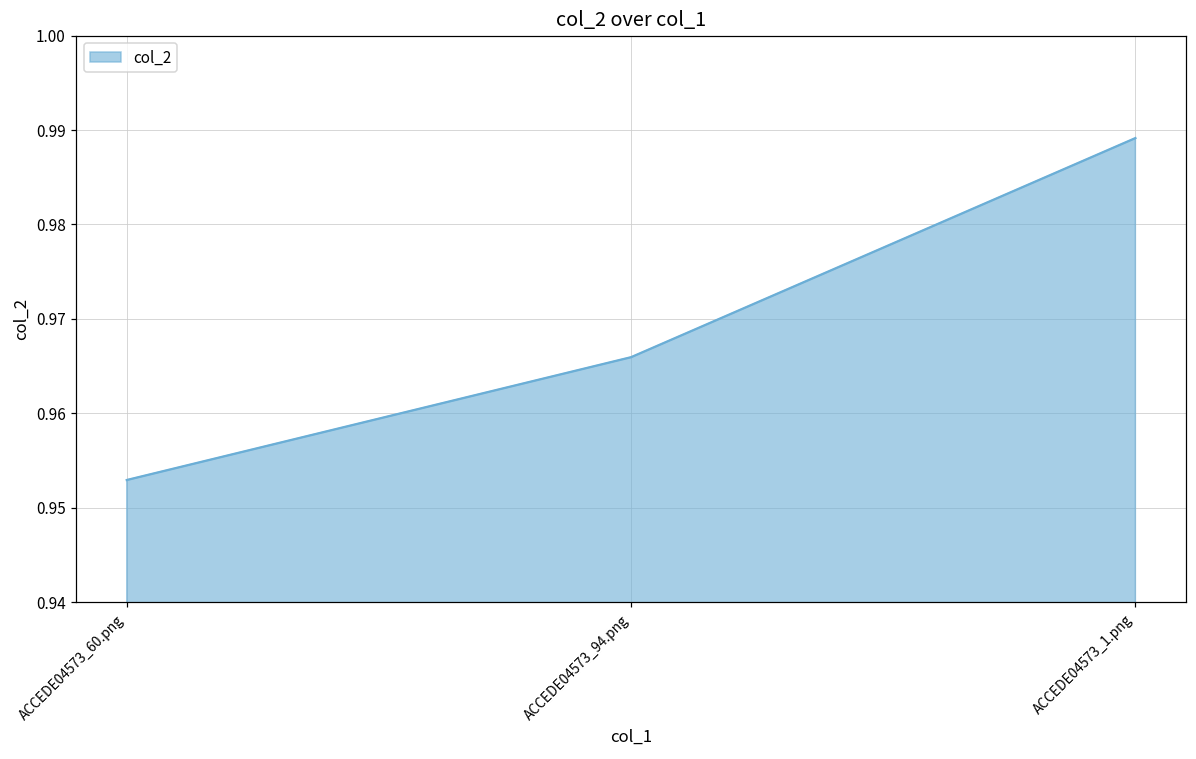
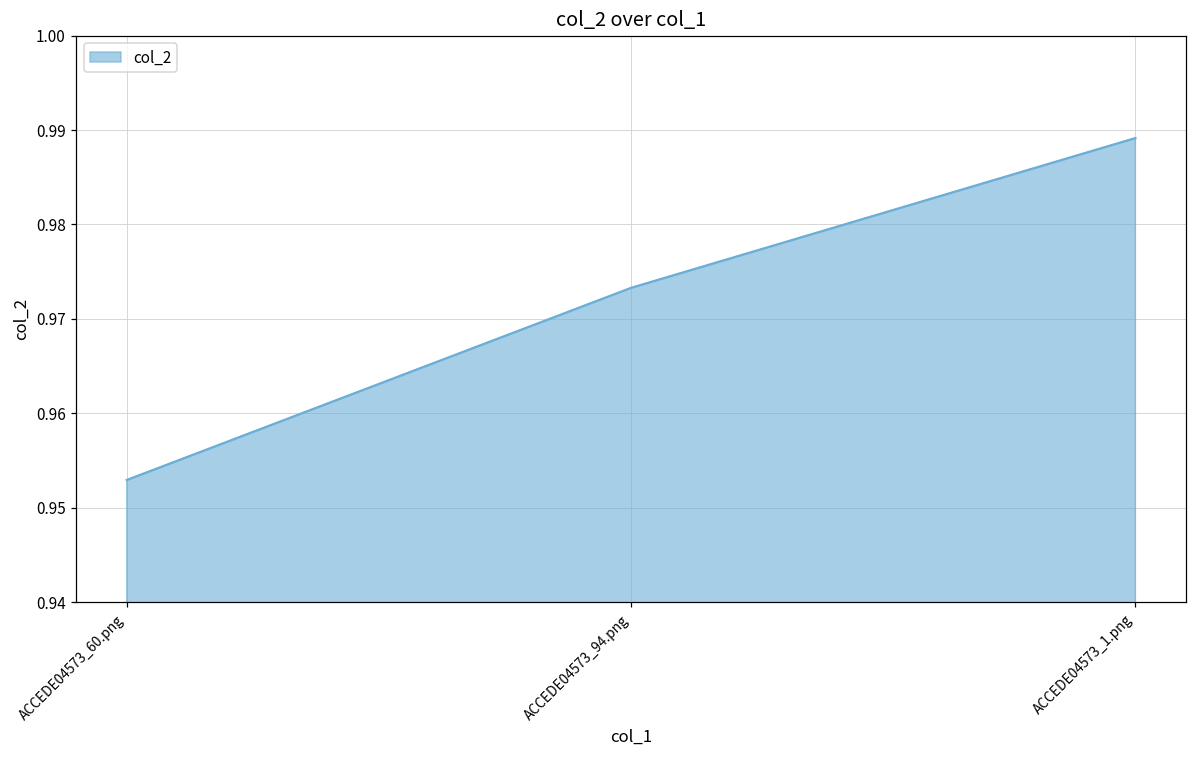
  {
    "ACCEDE04573_60.png": 0.953,
-   "ACCEDE04573_94.png": 0.966,
+   "ACCEDE04573_94.png": 0.973,
    "ACCEDE04573_1.png": 0.989
  }
